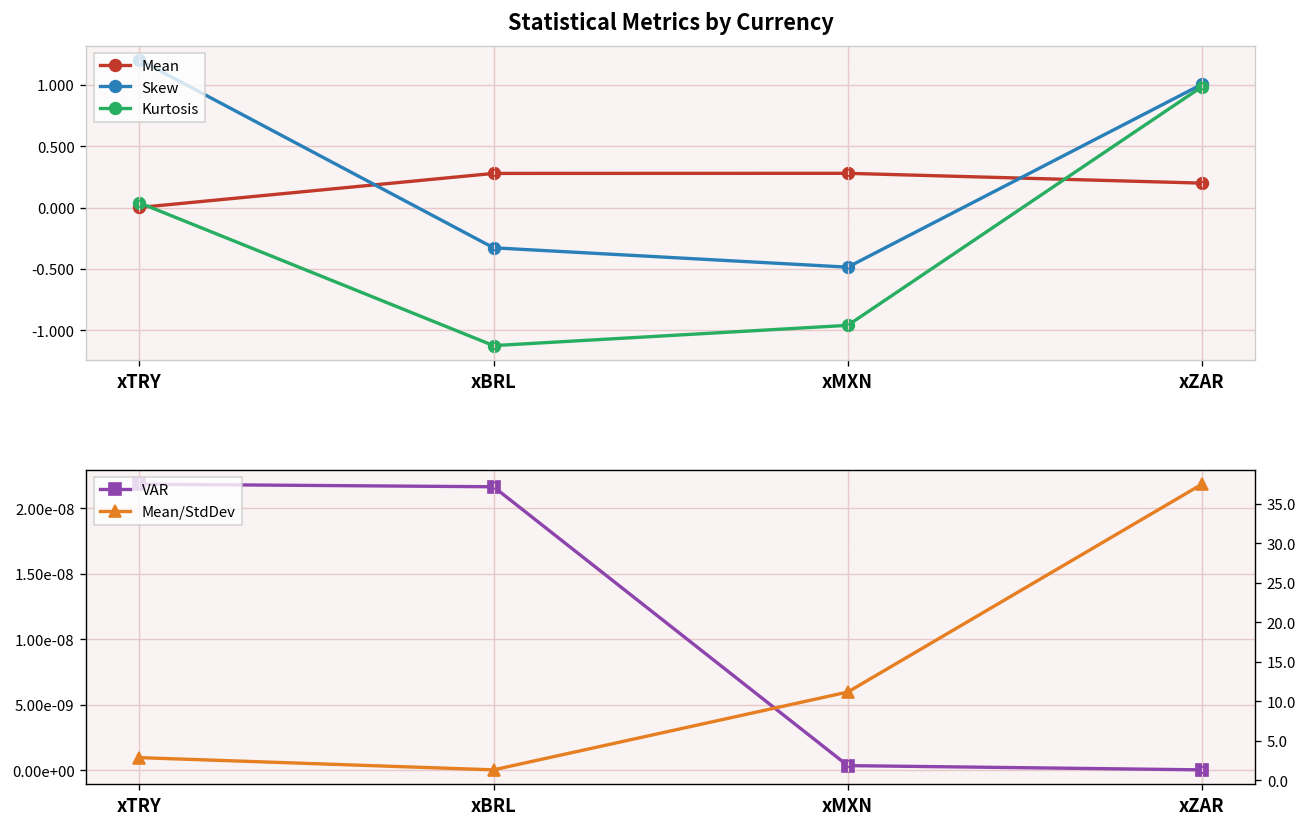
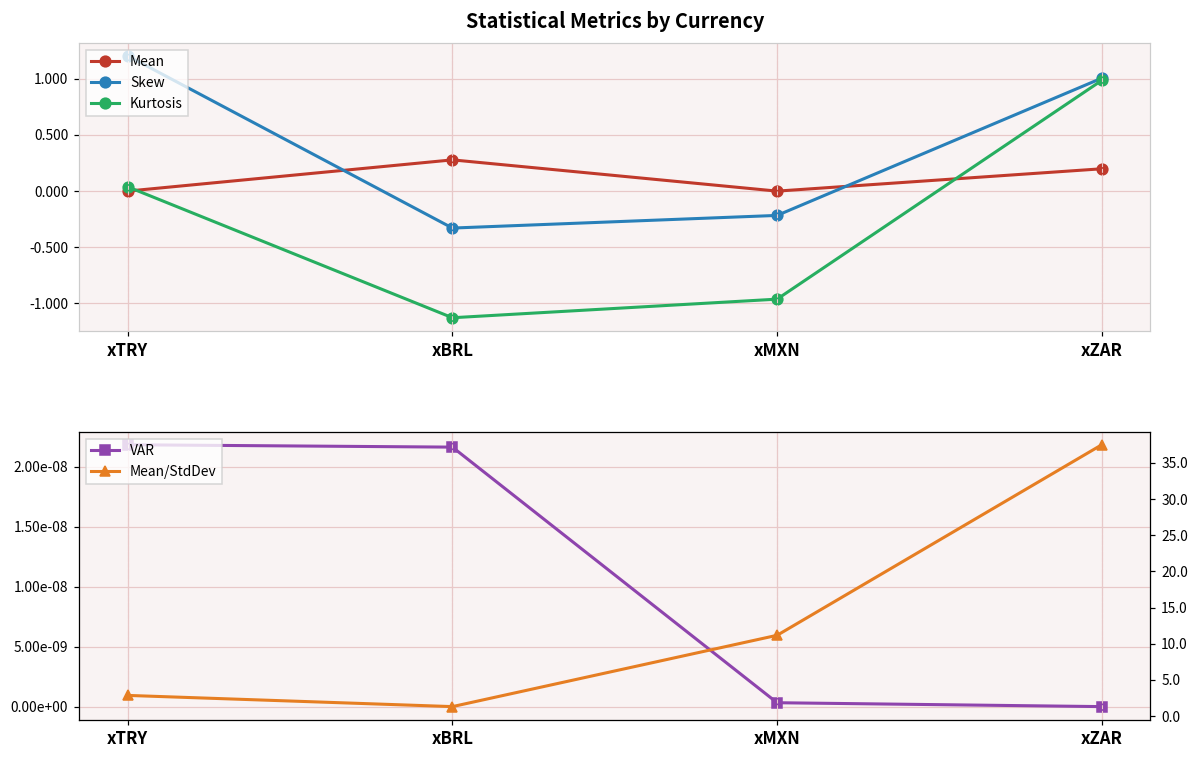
  {
    "Statistical Metrics by Currency": {
      "Mean": {
        "xTRY": 0.00,
        "xBRL": 0.28,
-       "xMXN": 0.28,
+       "xMXN": 0.00,
        "xZAR": 0.20
      },
      "Skew": {
        "xBRL": -0.33,
-       "xMXN": -0.49
+       "xMXN": -0.22
      },
      "Kurtosis": {
        "xTRY": 0.04,
        "xBRL": -1.13,
        "xMXN": -0.96
      }
    }
  }
